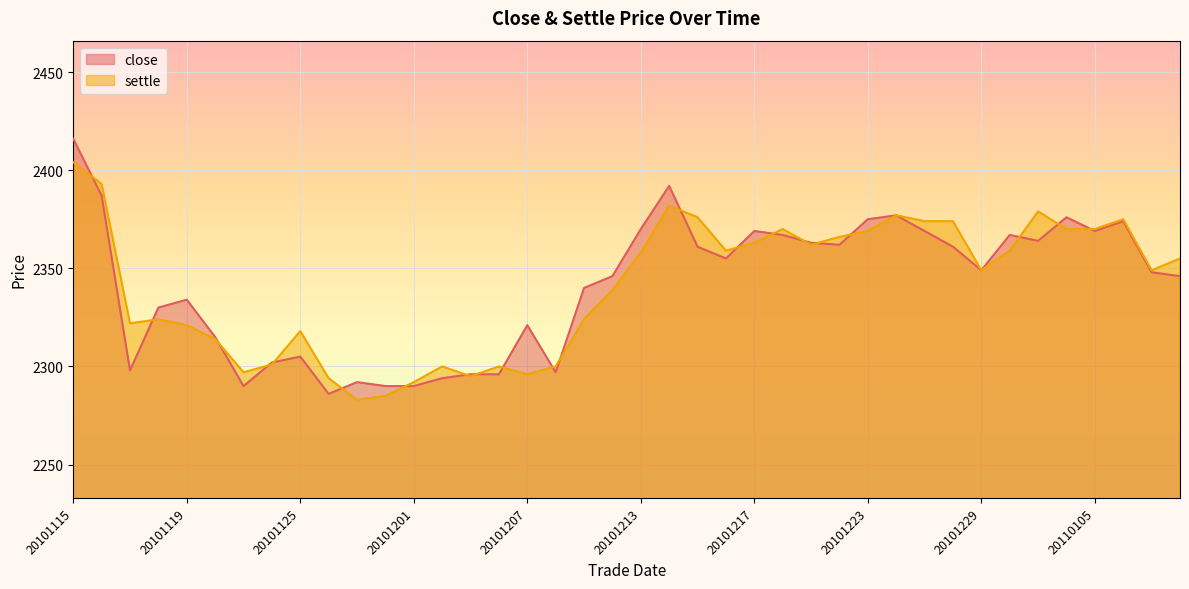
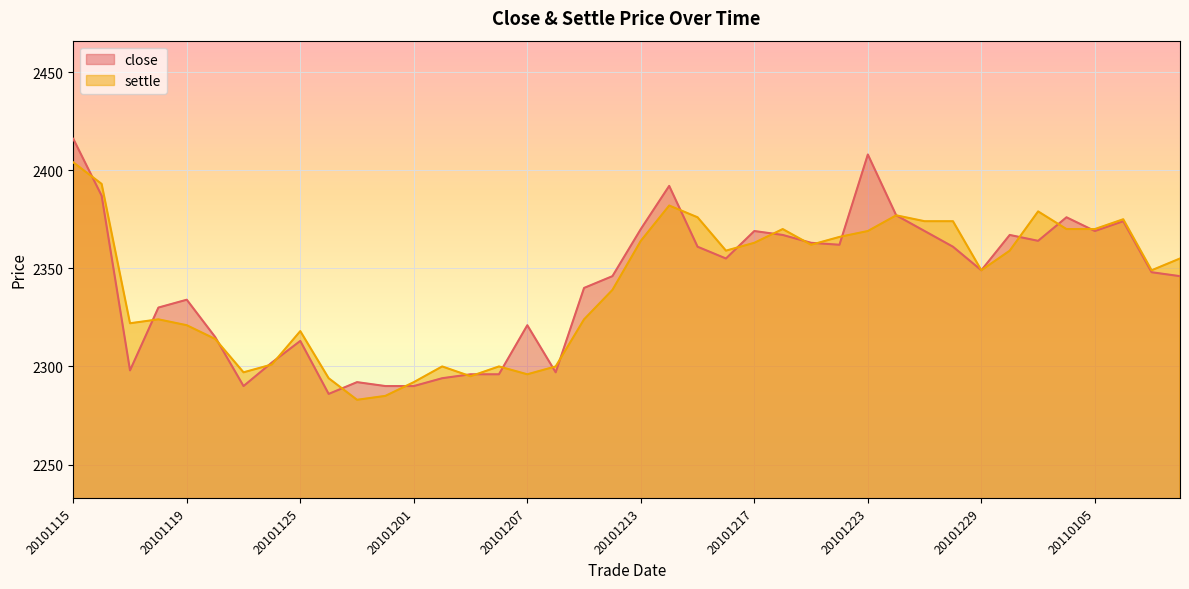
  {
    "close": {
      "20101115": 2416,
      "20101119": 2334,
-     "20101125": 2305,
+     "20101125": 2313,
      "20101201": 2290,
      "20101207": 2321,
      "20101213": 2370,
      "20101217": 2369,
-     "20101223": 2375
+     "20101223": 2408
    },
    "settle": {
      "20101115": 2404,
      "20101119": 2321,
      "20101125": 2318,
      "20101201": 2292,
      "20101207": 2296,
-     "20101213": 2358,
+     "20101213": 2364,
      "20101217": 2363,
      "20101223": 2369
    }
  }
